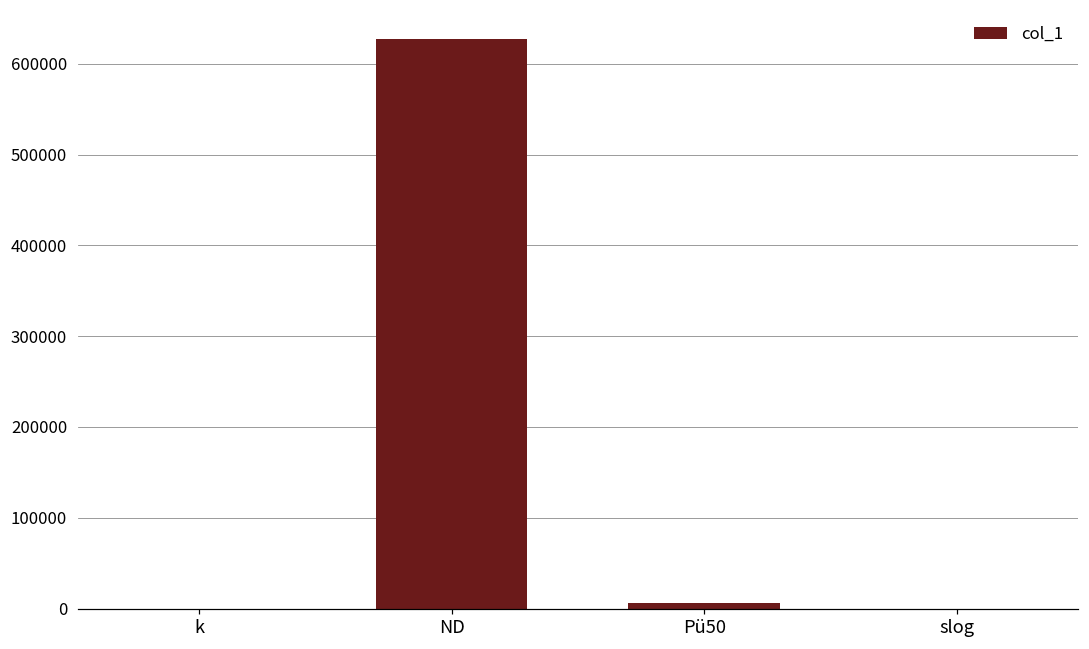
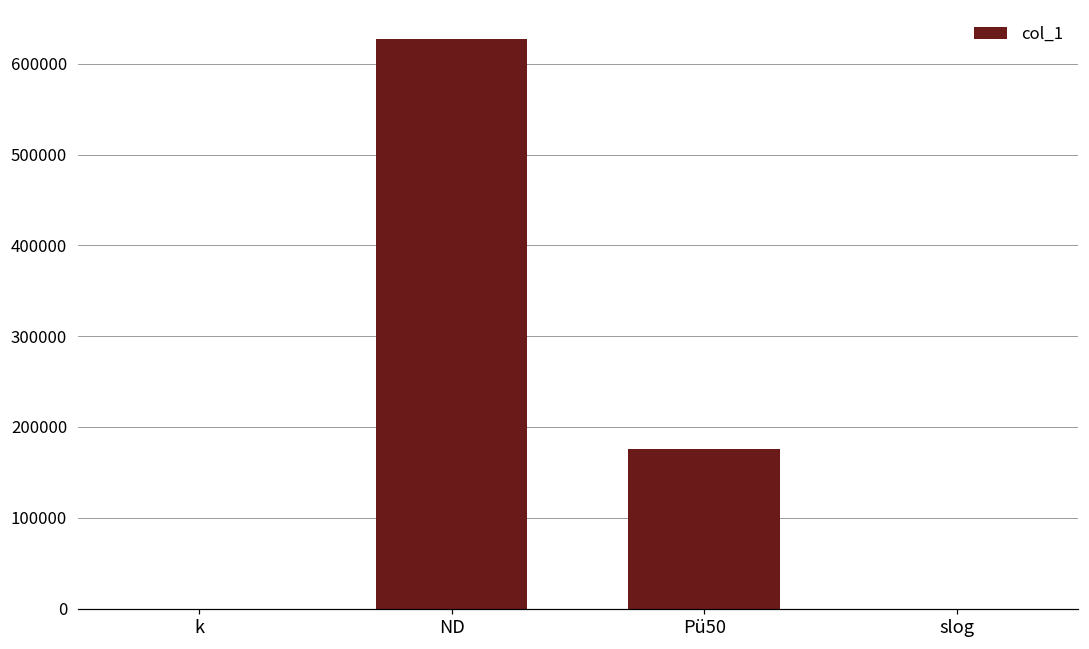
  {
    "ND": 630000,
-   "Pü50": 10000
+   "Pü50": 180000
  }
